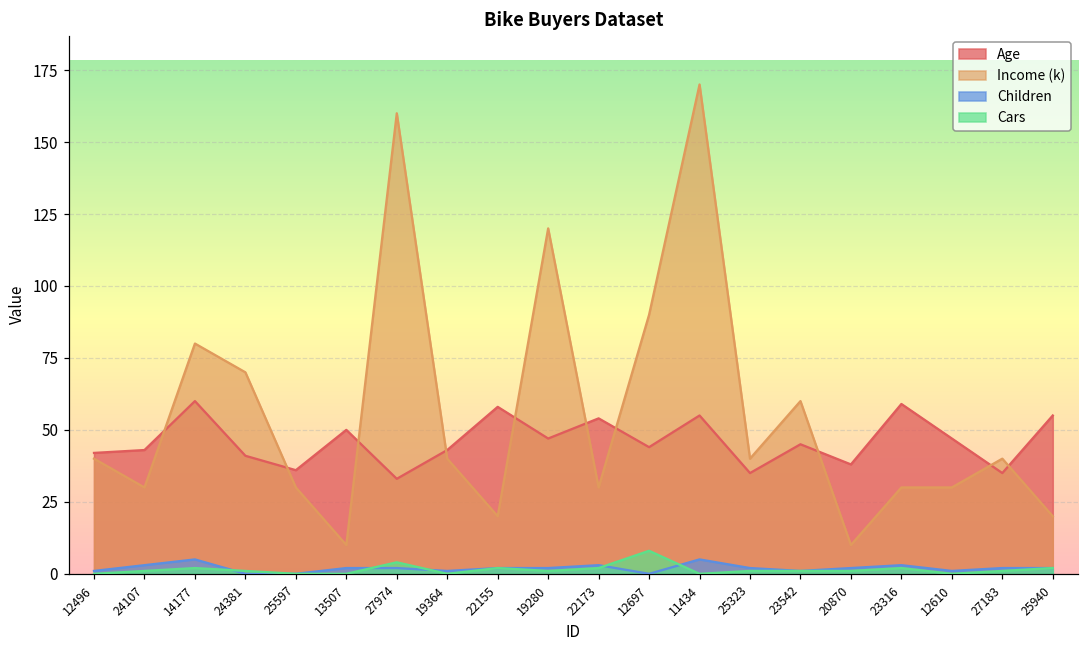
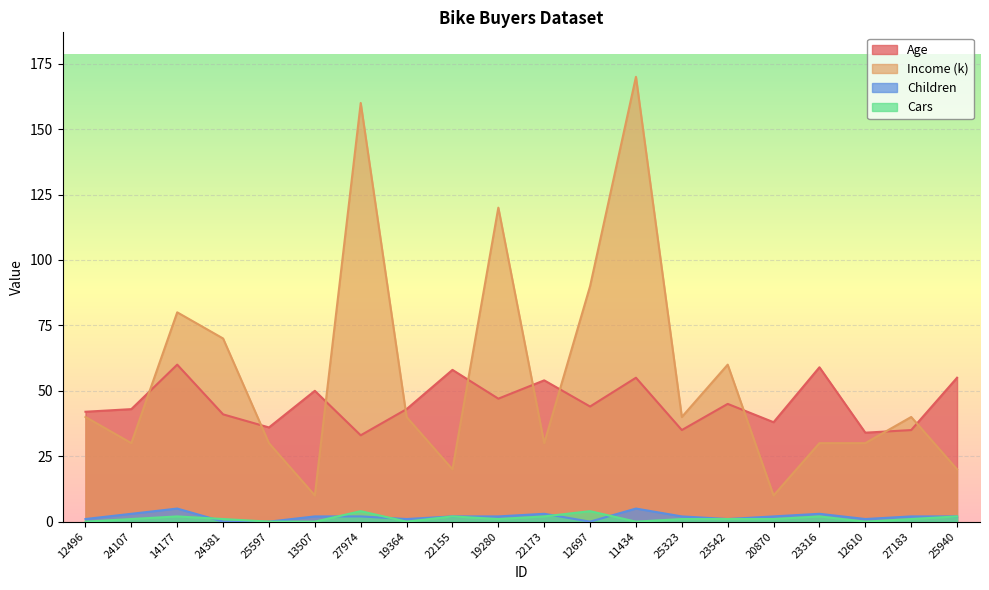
  {
    "Age": {
      "12496": 42,
      "24107": 43,
      "14177": 60,
      "24381": 41,
      "25597": 36,
      "13507": 50,
      "27974": 33,
      "19364": 43,
      "22155": 58,
      "19280": 47,
      "22173": 54,
      "12697": 44,
      "11434": 55,
      "25323": 35,
      "23542": 45,
      "20870": 38,
      "23316": 59,
-     "12610": 47,
+     "12610": 34,
      "27183": 35,
      "25940": 55
    },
    "Income (k)": {
      "12496": 40,
      "24107": 30,
      "14177": 80,
      "24381": 70,
      "25597": 30,
      "13507": 10,
      "27974": 160,
      "19364": 40,
      "22155": 20,
      "19280": 120,
      "22173": 30,
      "12697": 90,
      "11434": 170,
      "25323": 40,
      "23542": 60,
      "20870": 10,
      "23316": 30,
      "12610": 30,
      "27183": 40,
      "25940": 20
    },
    "Children": {
      "12496": 1,
      "24107": 3,
      "14177": 5,
      "24381": 0,
      "13507": 2,
      "27974": 2,
      "19364": 1,
      "19280": 2,
      "22173": 3,
      "12697": 0,
      "11434": 5,
      "25323": 2,
      "20870": 2,
      "23316": 3,
      "12610": 1,
      "27183": 2
    },
    "Cars": {
      "12496": 0,
      "24107": 1,
      "14177": 2,
      "24381": 1,
      "13507": 0,
      "27974": 4,
      "19364": 0,
      "19280": 1,
      "22173": 2,
-     "12697": 8,
+     "12697": 4,
      "11434": 0,
      "25323": 1,
      "20870": 1,
      "23316": 2,
      "12610": 0,
      "27183": 1
    }
  }
